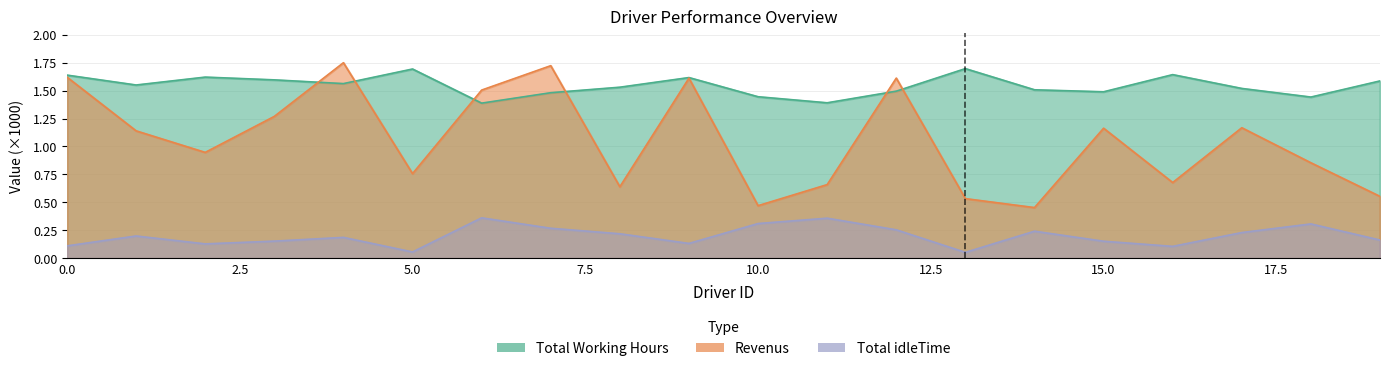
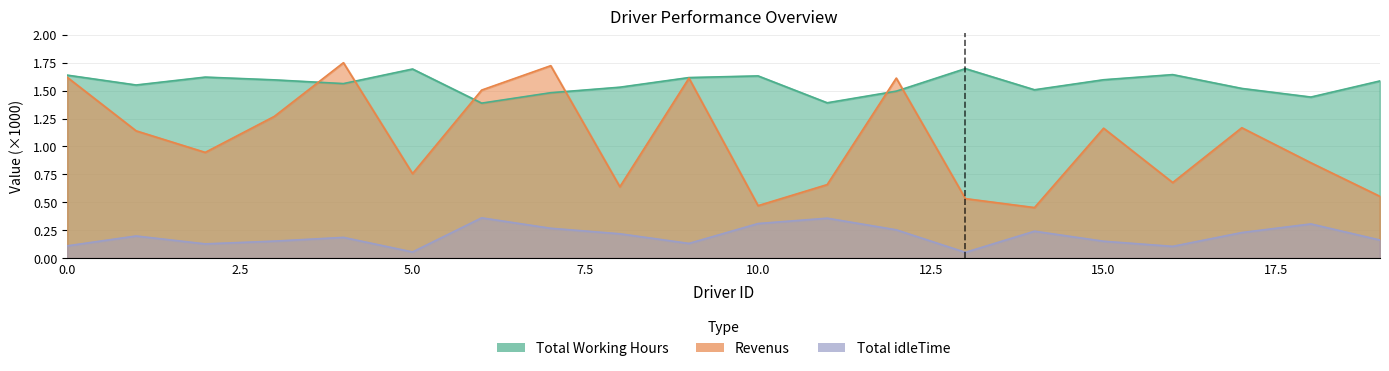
  {
    "Total Working Hours": {
      "5.0": 1.69,
-     "10.0": 1.44,
-     "15.0": 1.49
+     "10.0": 1.63,
+     "15.0": 1.60
    },
    "Revenus": {
      "5.0": 0.76,
      "10.0": 0.47,
      "15.0": 1.16
    },
    "Total idleTime": {
      "0.0": 0.11,
      "5.0": 0.06,
      "10.0": 0.31,
      "15.0": 0.15
    }
  }
